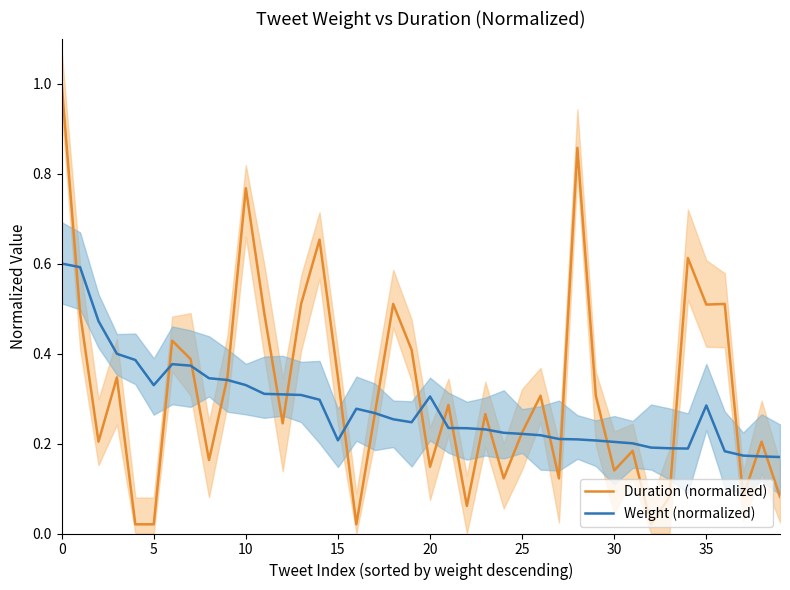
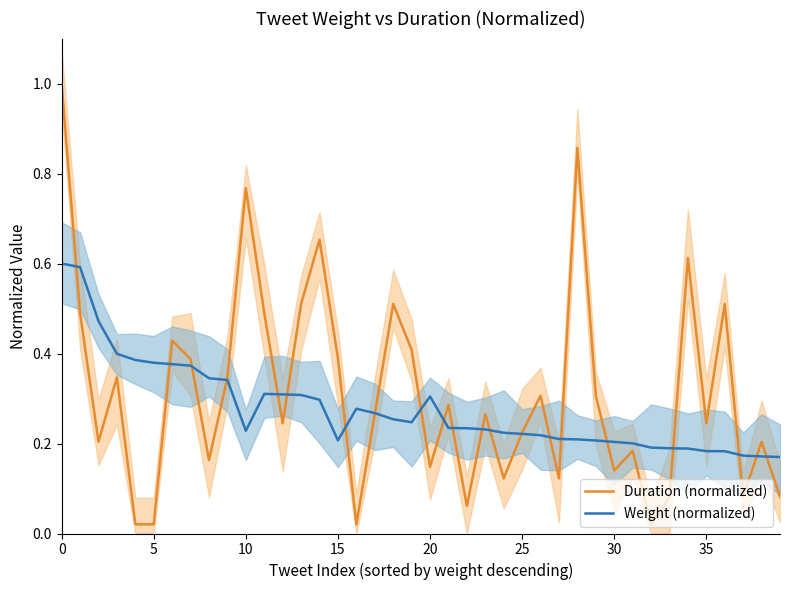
  {
    "Duration (normalized)": {
      "0": 1.00,
      "5": 0.02,
      "10": 0.77,
-     "15": 0.35,
+     "15": 0.39,
      "20": 0.15,
      "30": 0.14,
-     "35": 0.51
+     "35": 0.24
    },
    "Weight (normalized)": {
      "0": 0.60,
-     "5": 0.33,
-     "10": 0.33,
+     "5": 0.38,
+     "10": 0.23,
      "15": 0.21,
      "20": 0.30,
      "30": 0.20,
-     "35": 0.28
+     "35": 0.18
    }
  }
